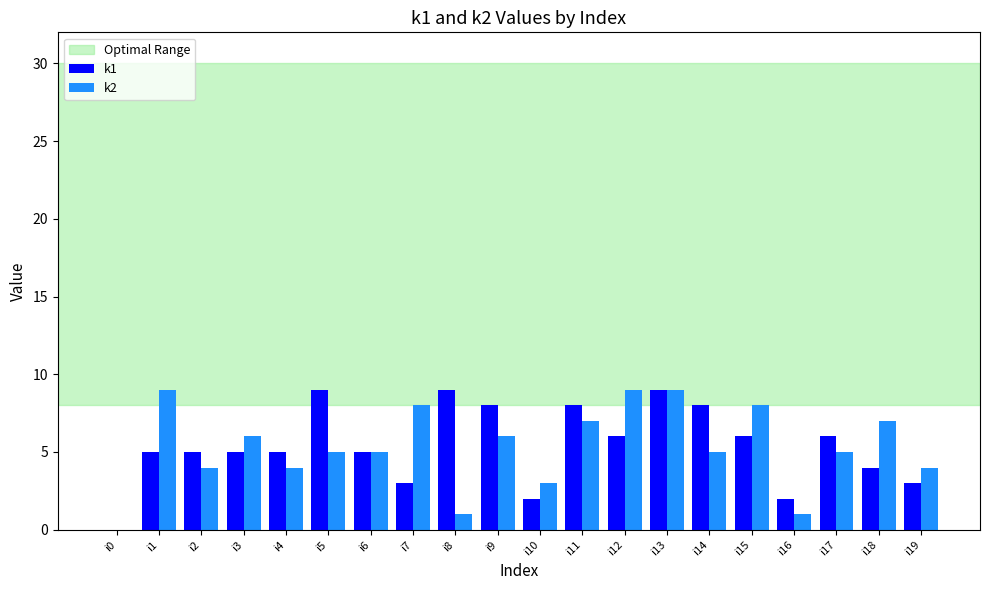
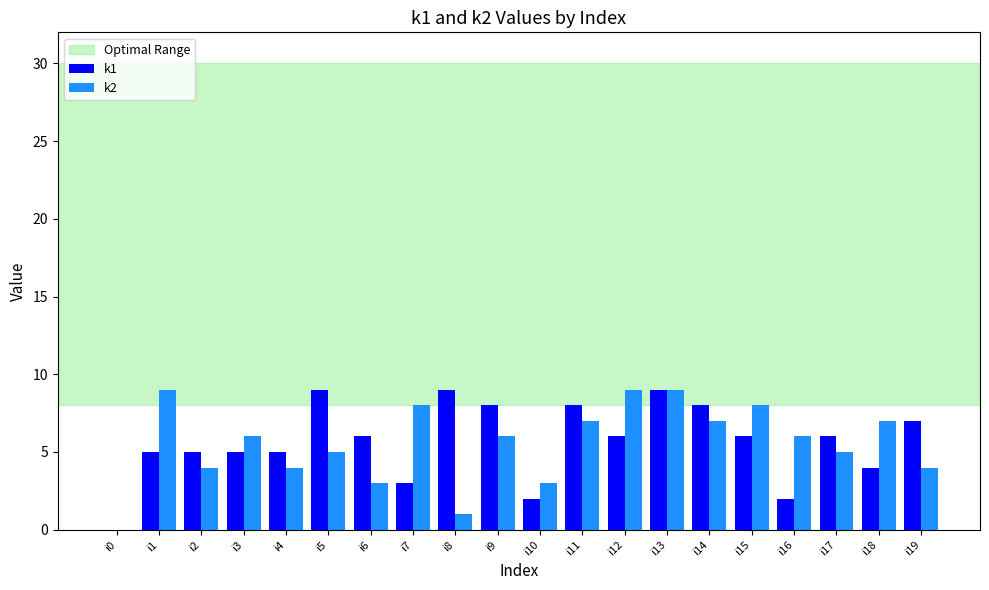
  {
    "k1": {
      "i0": 0,
      "i1": 5,
      "i2": 5,
      "i3": 5,
      "i4": 5,
-     "i6": 5,
+     "i6": 6,
      "i7": 3,
      "i10": 2,
      "i12": 6,
      "i15": 6,
      "i16": 2,
      "i17": 6,
      "i18": 4,
-     "i19": 3
+     "i19": 7
    },
    "k2": {
      "i0": 0,
      "i2": 4,
      "i3": 6,
      "i4": 4,
      "i5": 5,
-     "i6": 5,
+     "i6": 3,
      "i8": 1,
      "i9": 6,
      "i10": 3,
      "i11": 7,
-     "i14": 5,
-     "i16": 1,
+     "i14": 7,
+     "i16": 6,
      "i17": 5,
      "i18": 7,
      "i19": 4
    }
  }
